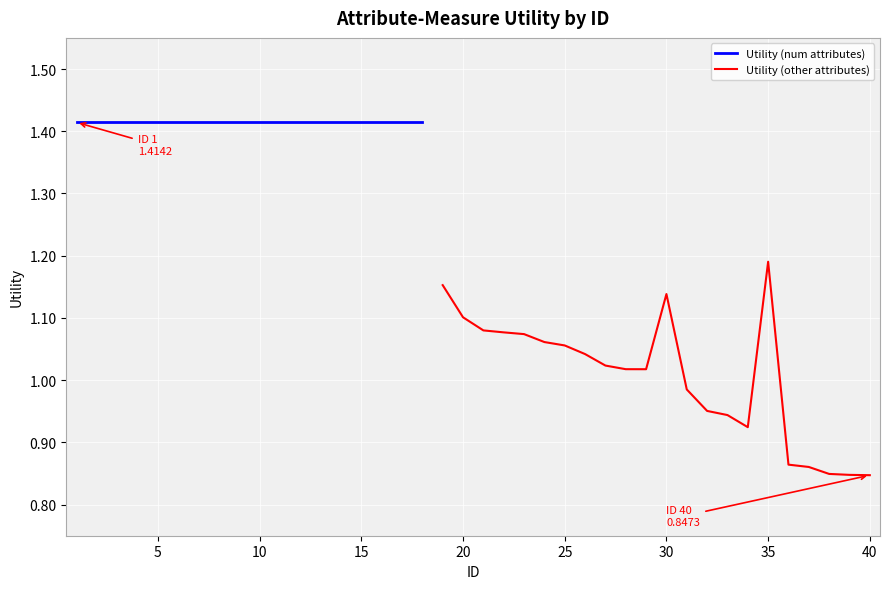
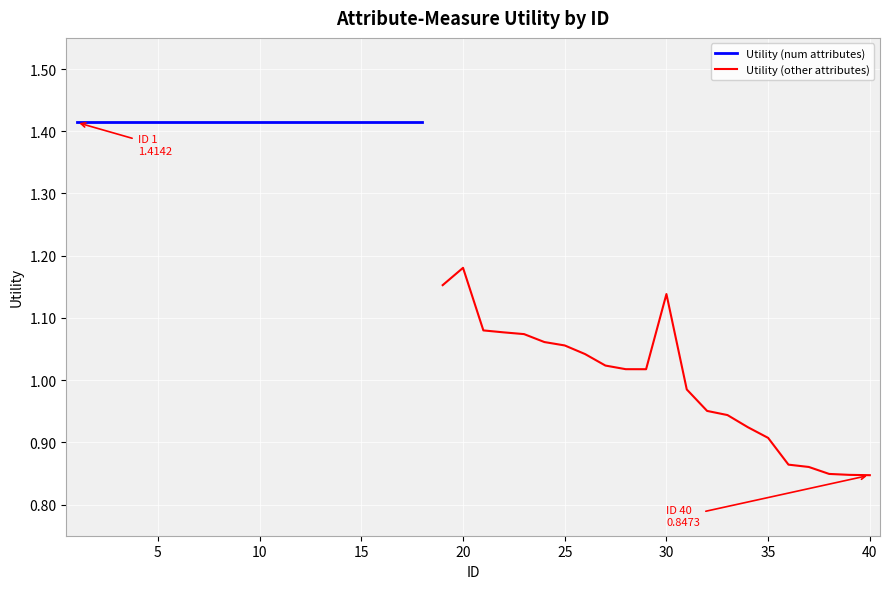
  {
    "Utility (num attributes)": {
      "10": 1.41,
      "15": 1.41
    },
    "Utility (other attributes)": {
-     "20": 1.10,
+     "20": 1.18,
      "25": 1.06,
      "30": 1.14,
-     "35": 1.19,
+     "35": 0.91,
      "40": 0.85
    }
  }
